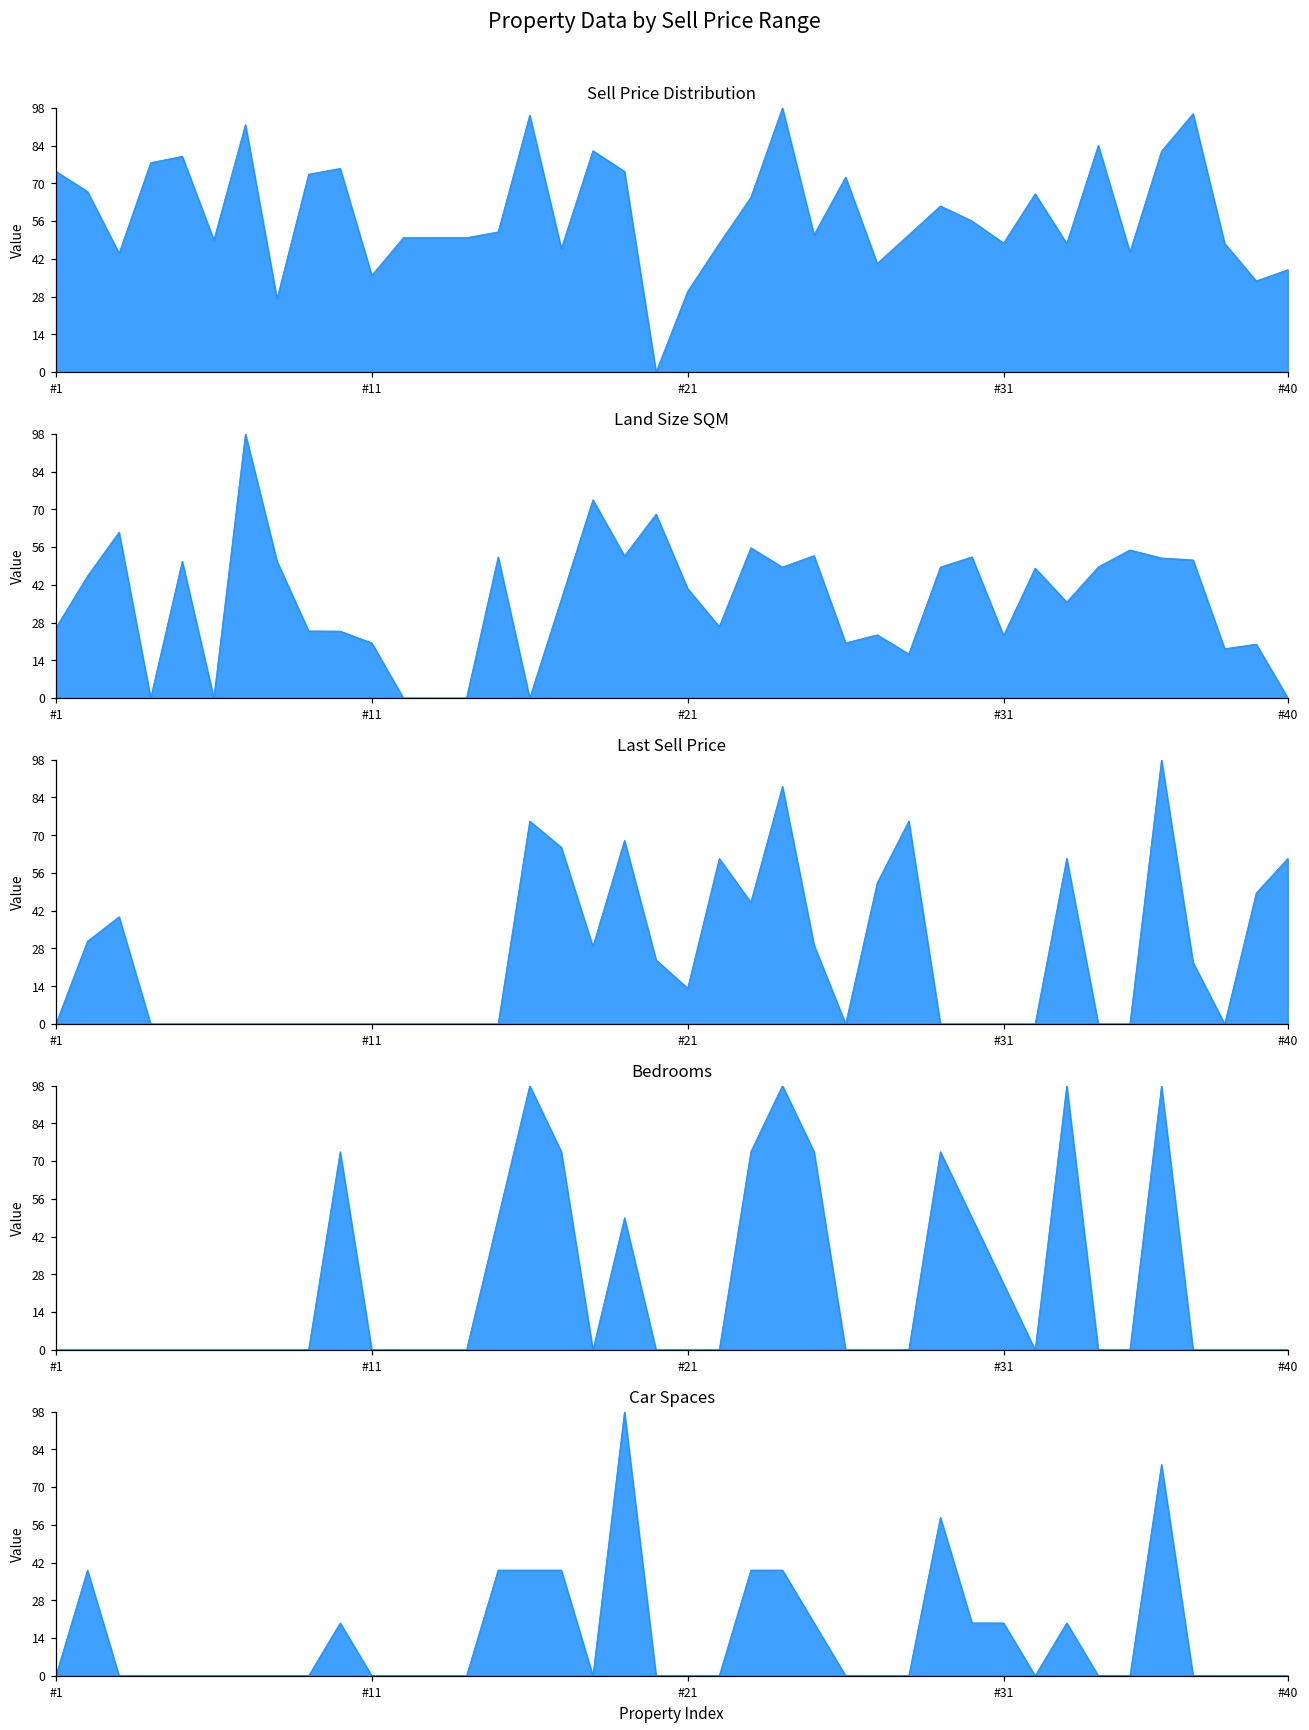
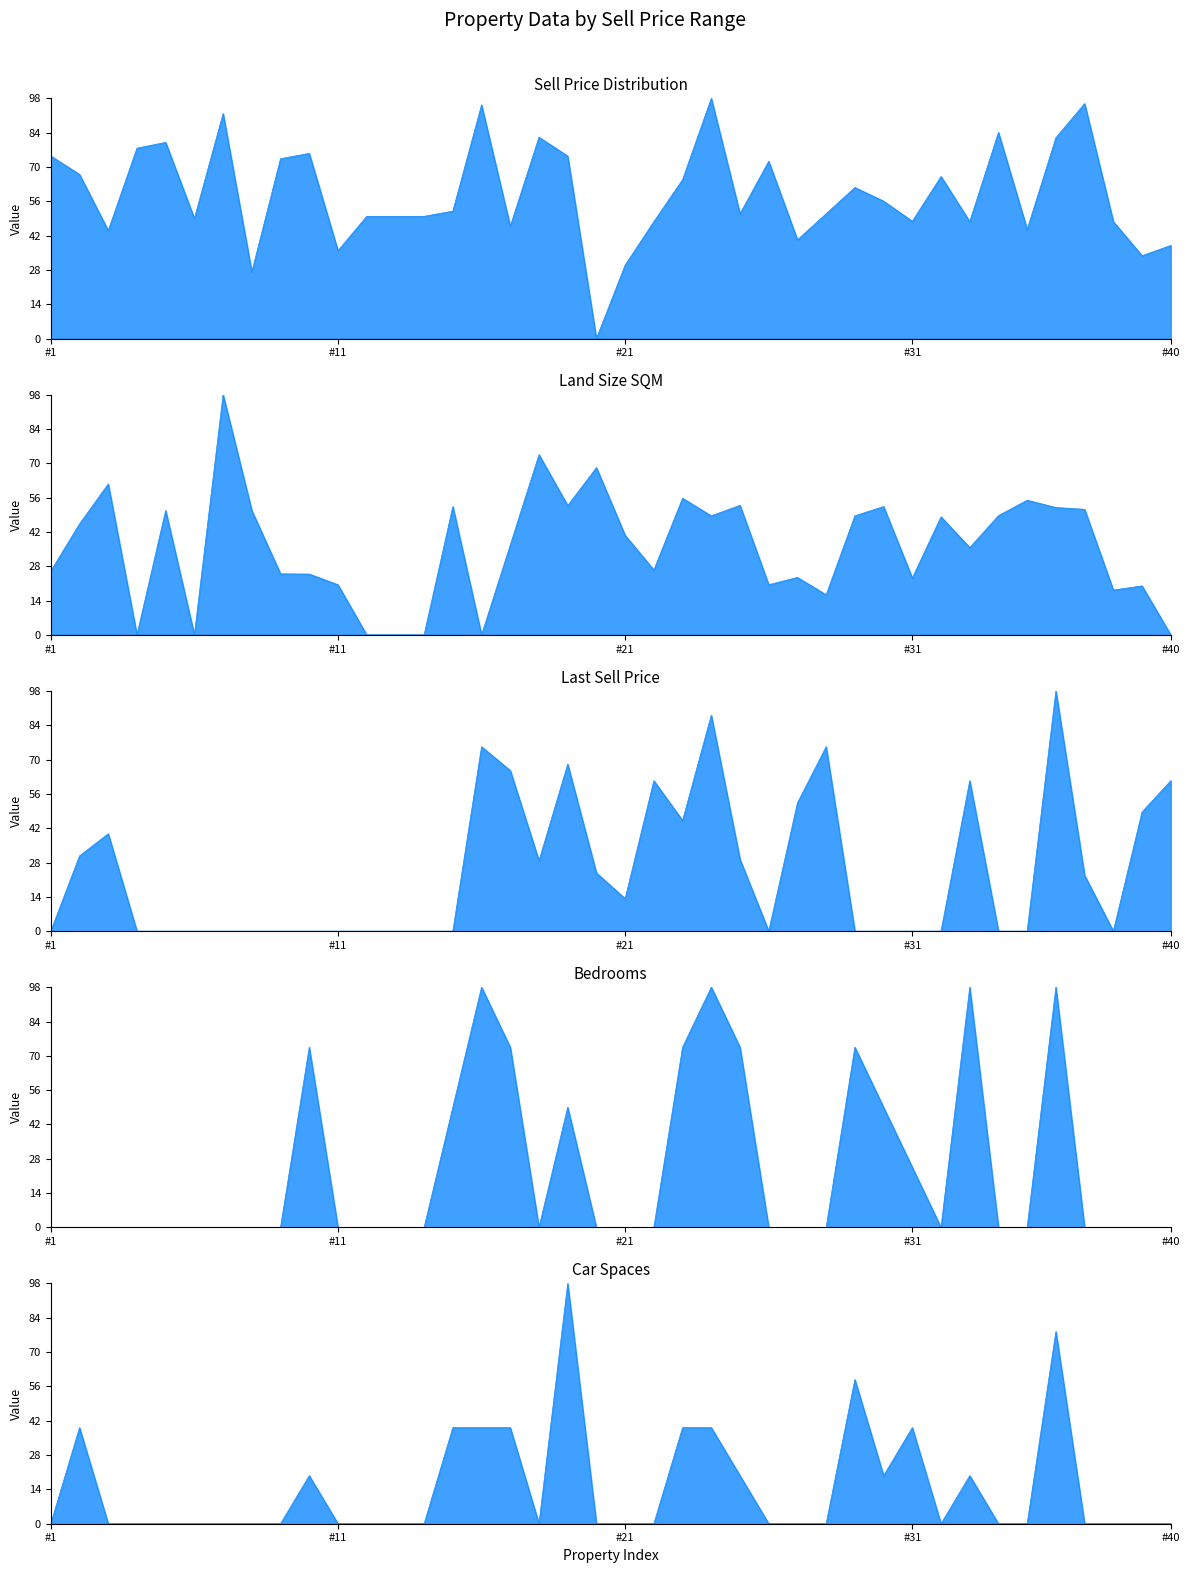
  {
    "Sell Price Distribution": {
      "#1": 74,
      "#11": 36,
      "#21": 30,
      "#31": 48,
      "#40": 38
    },
    "Land Size SQM": {
      "#1": 26,
      "#11": 20,
      "#21": 41,
      "#31": 23,
      "#40": 0
    },
    "Last Sell Price": {
      "#1": 0,
      "#11": 0,
      "#21": 13,
      "#31": 0,
      "#40": 61
    },
    "Bedrooms": {
      "#1": 0,
      "#11": 0,
      "#21": 0,
      "#31": 25,
      "#40": 0
    },
    "Car Spaces": {
      "#1": 0,
      "#11": 0,
      "#21": 0,
-     "#31": 20,
+     "#31": 39,
      "#40": 0
    }
  }
